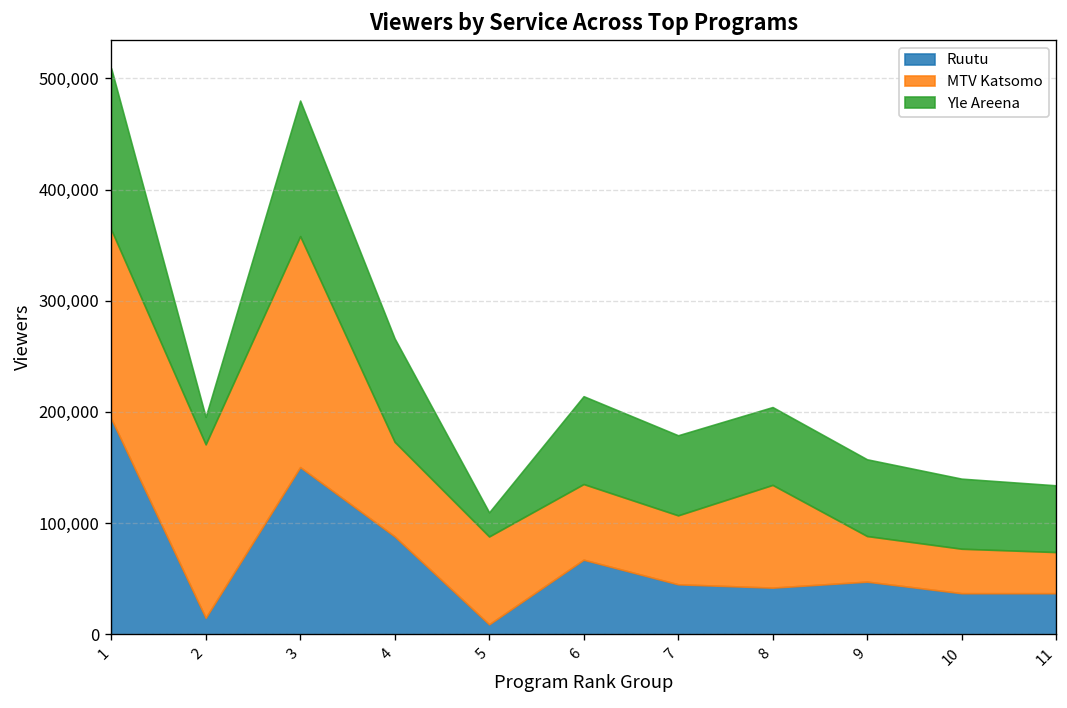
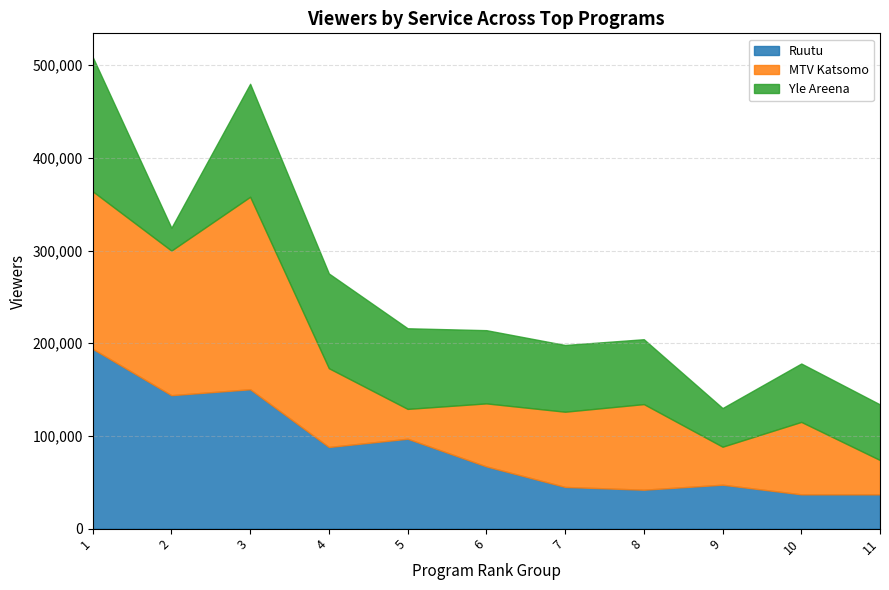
  {
    "Ruutu": {
      "1": "190,000",
-     "2": "10,000",
+     "2": "140,000",
      "3": "150,000",
      "4": "90,000",
-     "5": "10,000",
+     "5": "100,000",
      "6": "70,000",
      "7": "50,000",
      "8": "40,000",
      "9": "50,000",
      "10": "40,000",
      "11": "40,000"
    },
    "MTV Katsomo": {
      "1": "170,000",
      "2": "160,000",
      "3": "210,000",
      "4": "90,000",
-     "5": "80,000",
+     "5": "30,000",
      "6": "70,000",
-     "7": "60,000",
+     "7": "80,000",
      "8": "90,000",
      "9": "40,000",
-     "10": "40,000",
+     "10": "80,000",
      "11": "40,000"
    },
    "Yle Areena": {
      "1": "150,000",
      "2": "20,000",
      "3": "120,000",
-     "4": "90,000",
-     "5": "20,000",
+     "4": "100,000",
+     "5": "90,000",
      "6": "80,000",
      "7": "70,000",
      "8": "70,000",
-     "9": "70,000",
+     "9": "40,000",
      "10": "60,000",
      "11": "60,000"
    }
  }
